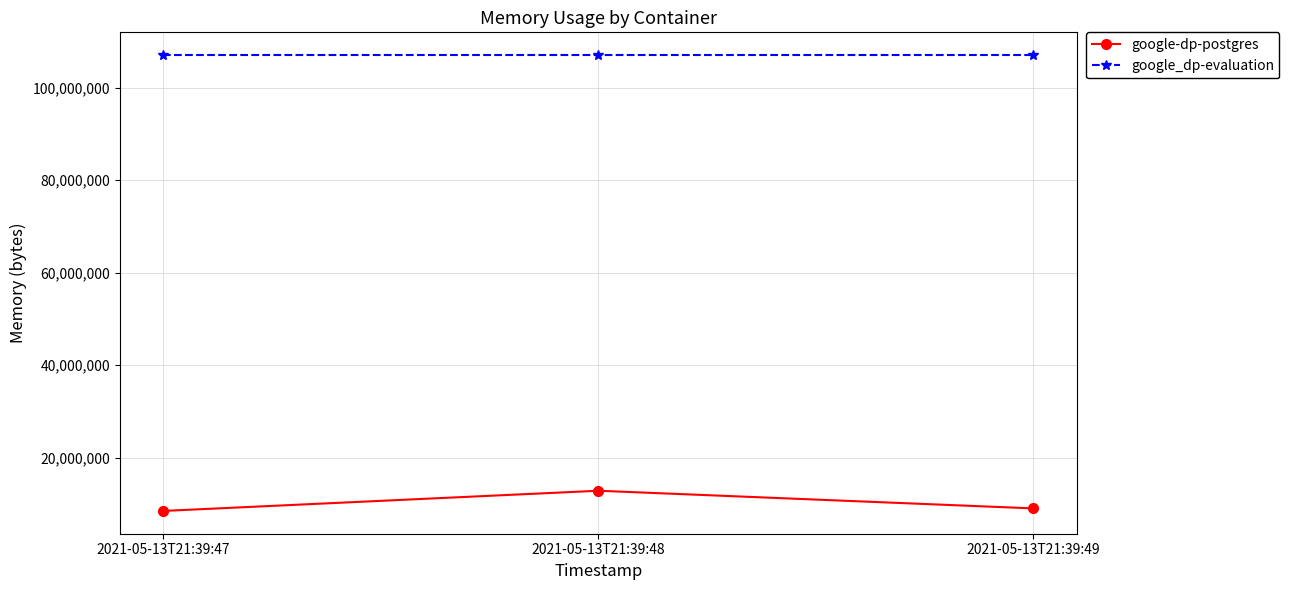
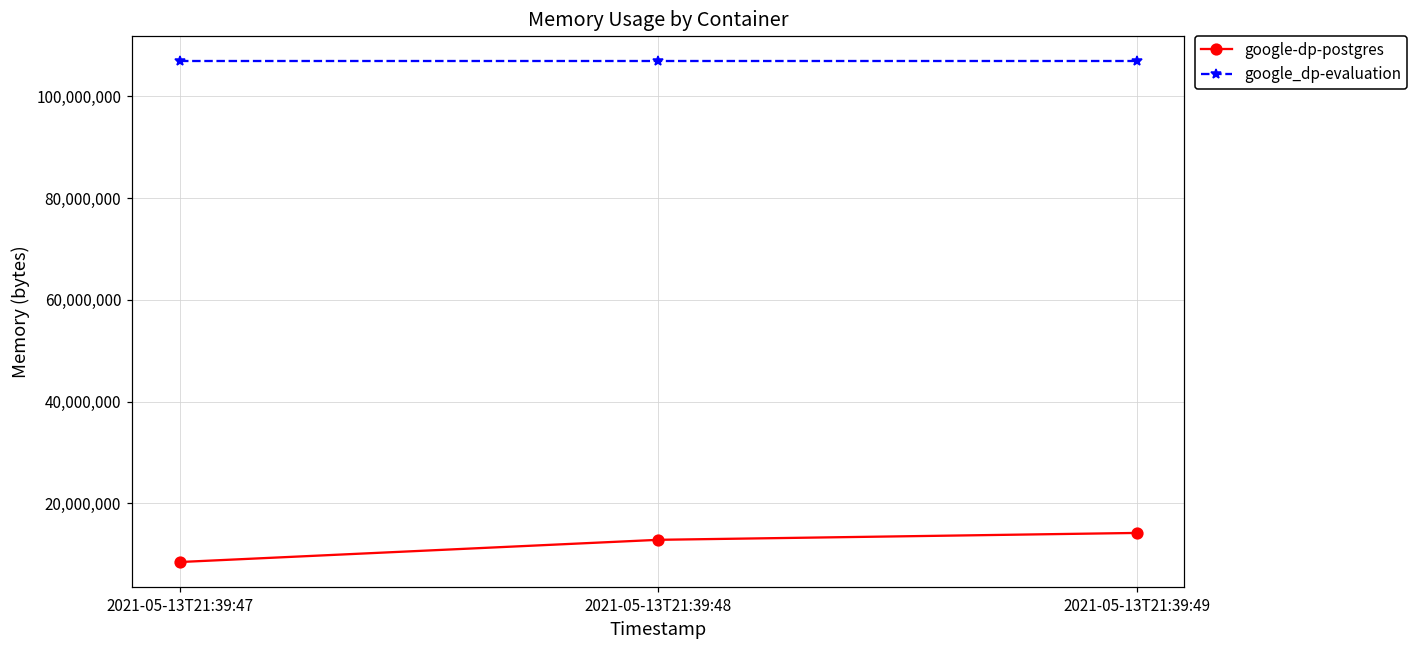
  {
    "google-dp-postgres": {
      "2021-05-13T21:39:47": "8,000,000",
      "2021-05-13T21:39:48": "13,000,000",
-     "2021-05-13T21:39:49": "9,000,000"
+     "2021-05-13T21:39:49": "14,000,000"
    },
    "google_dp-evaluation": {
      "2021-05-13T21:39:47": "107,000,000",
      "2021-05-13T21:39:48": "107,000,000",
      "2021-05-13T21:39:49": "107,000,000"
    }
  }
